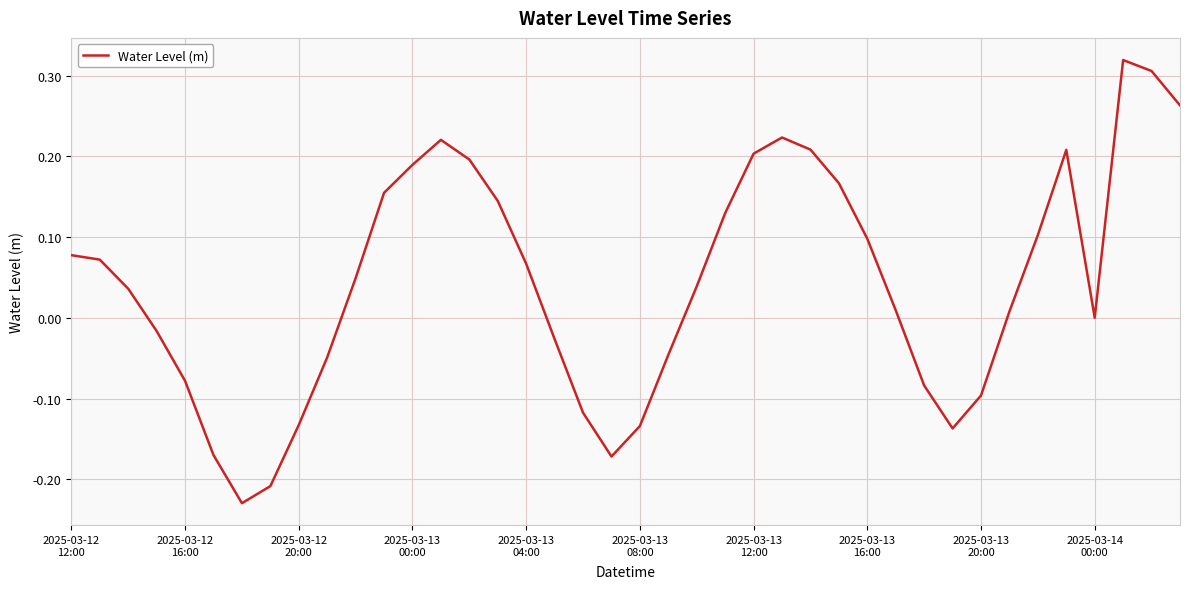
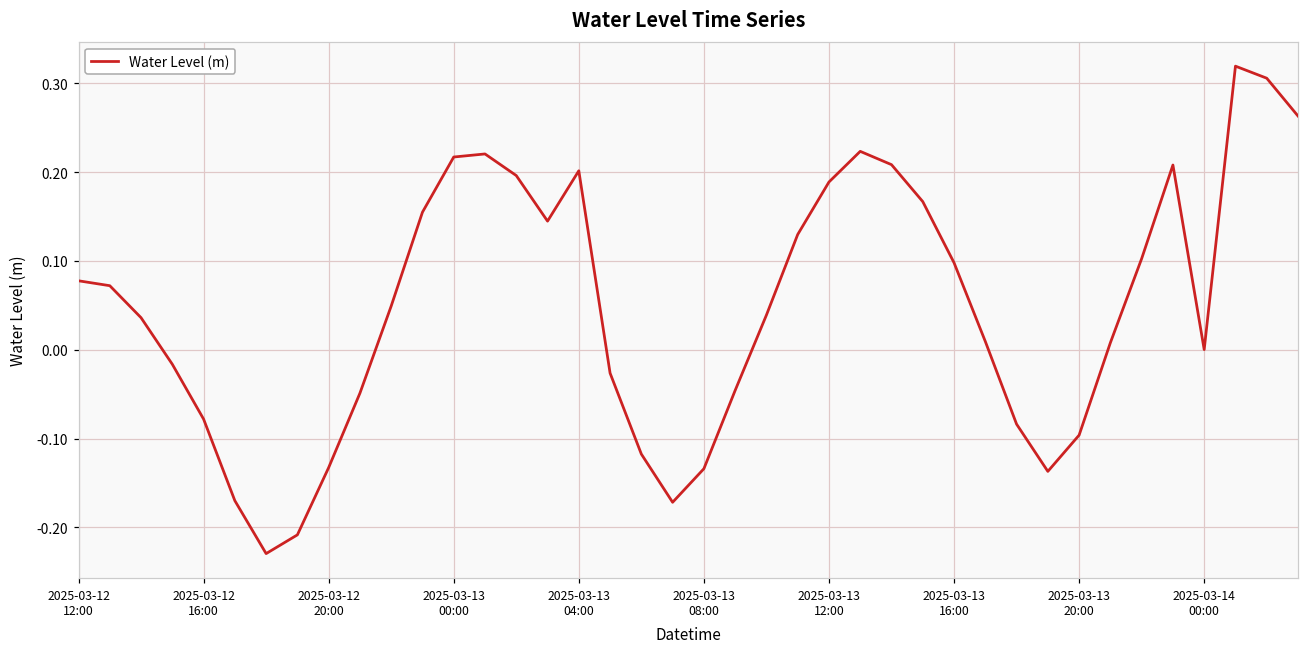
  {
    "2025-03-12 12:00": 0.08,
    "2025-03-12 16:00": -0.08,
    "2025-03-12 20:00": -0.13,
-   "2025-03-13 00:00": 0.19,
-   "2025-03-13 04:00": 0.07,
+   "2025-03-13 00:00": 0.22,
+   "2025-03-13 04:00": 0.20,
    "2025-03-13 08:00": -0.13,
-   "2025-03-13 12:00": 0.20,
+   "2025-03-13 12:00": 0.19,
    "2025-03-13 16:00": 0.10,
    "2025-03-13 20:00": -0.10,
    "2025-03-14 00:00": 0.00
  }
